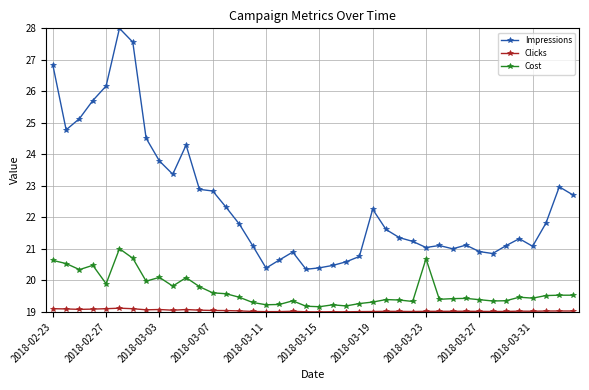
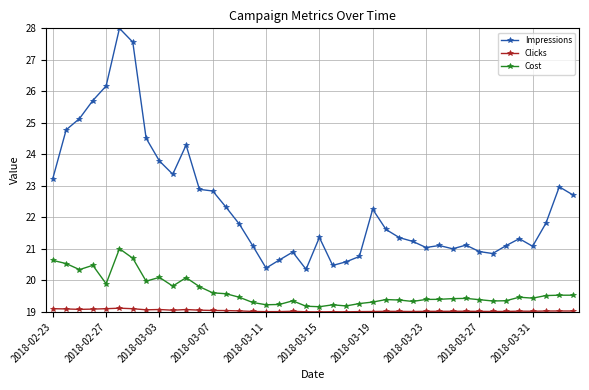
  {
    "Impressions": {
-     "2018-02-23": 26.8,
+     "2018-02-23": 23.2,
      "2018-02-27": 26.2,
      "2018-03-03": 23.8,
      "2018-03-07": 22.8,
      "2018-03-11": 20.4,
-     "2018-03-15": 20.4,
+     "2018-03-15": 21.4,
      "2018-03-19": 22.3,
      "2018-03-23": 21.0,
      "2018-03-27": 20.9,
      "2018-03-31": 21.1
    },
    "Clicks": {
      "2018-02-23": 19.1,
      "2018-02-27": 19.1,
      "2018-03-03": 19.1,
      "2018-03-07": 19.0,
      "2018-03-11": 19.0,
      "2018-03-15": 19.0,
      "2018-03-19": 19.0,
      "2018-03-23": 19.0,
      "2018-03-27": 19.0,
      "2018-03-31": 19.0
    },
    "Cost": {
      "2018-02-23": 20.6,
      "2018-02-27": 19.9,
      "2018-03-03": 20.1,
      "2018-03-07": 19.6,
      "2018-03-11": 19.2,
      "2018-03-15": 19.2,
      "2018-03-19": 19.3,
-     "2018-03-23": 20.7,
+     "2018-03-23": 19.4,
      "2018-03-27": 19.4,
      "2018-03-31": 19.4
    }
  }
